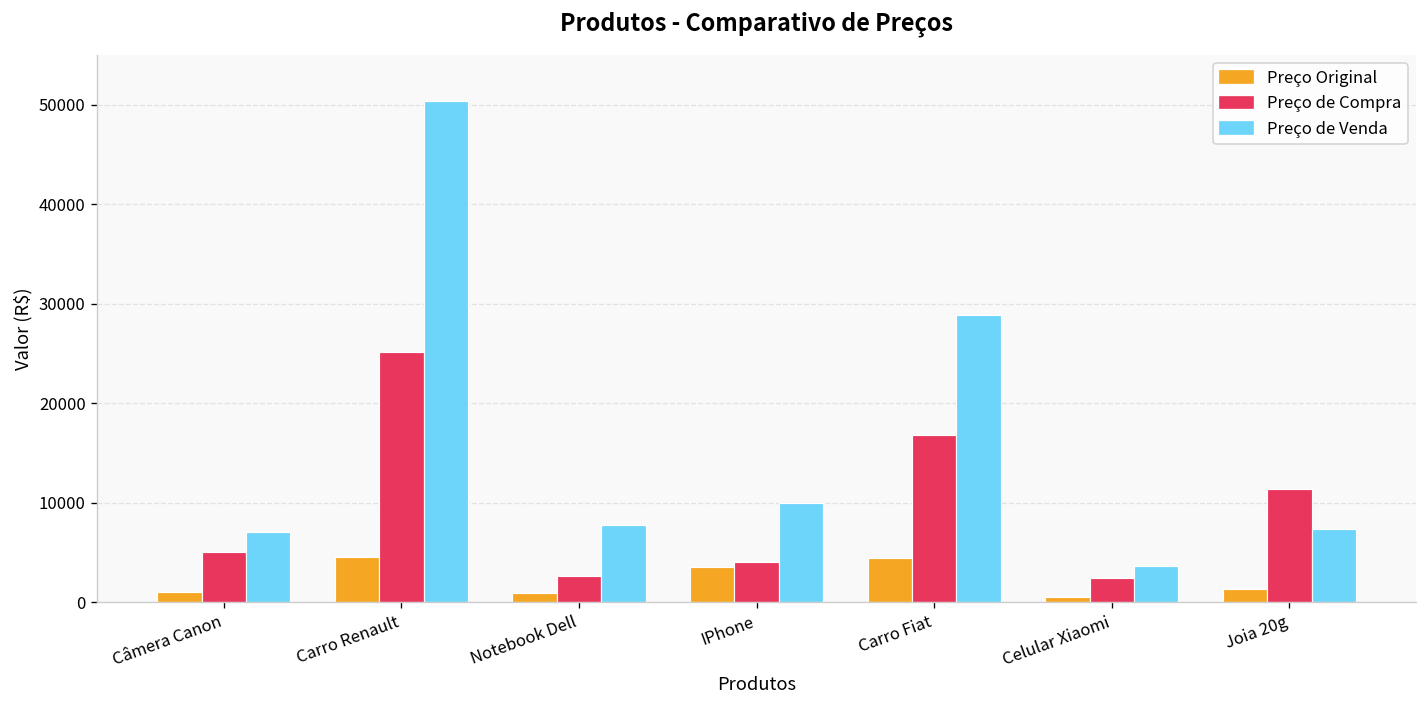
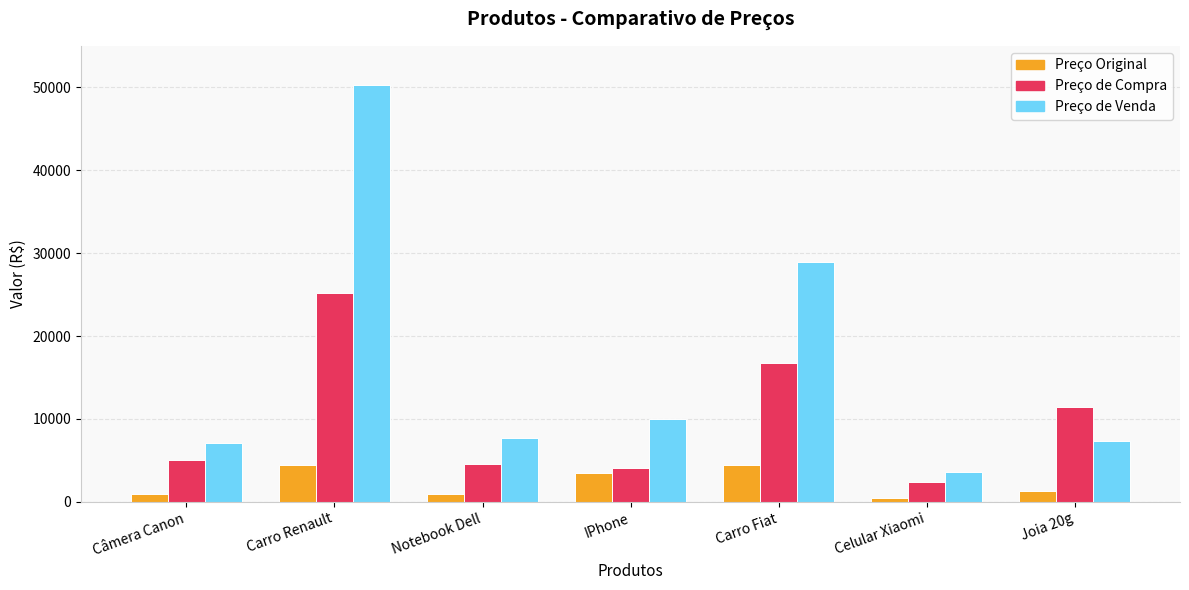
  {
    "Preço Original": {
      "Câmera Canon": 1000,
      "Carro Renault": 5000,
      "Notebook Dell": 1000,
      "IPhone": 4000,
      "Carro Fiat": 4000,
      "Celular Xiaomi": 0,
      "Joia 20g": 1000
    },
    "Preço de Compra": {
      "Câmera Canon": 5000,
      "Carro Renault": 25000,
-     "Notebook Dell": 3000,
+     "Notebook Dell": 5000,
      "IPhone": 4000,
      "Carro Fiat": 17000,
      "Celular Xiaomi": 2000,
      "Joia 20g": 11000
    },
    "Preço de Venda": {
      "Câmera Canon": 7000,
      "Carro Renault": 50000,
      "Notebook Dell": 8000,
      "IPhone": 10000,
      "Carro Fiat": 29000,
      "Celular Xiaomi": 4000,
      "Joia 20g": 7000
    }
  }
